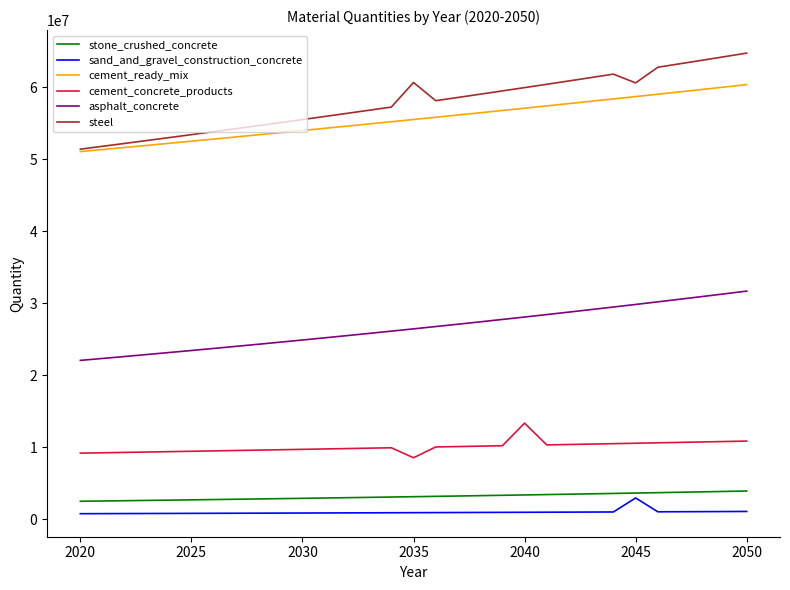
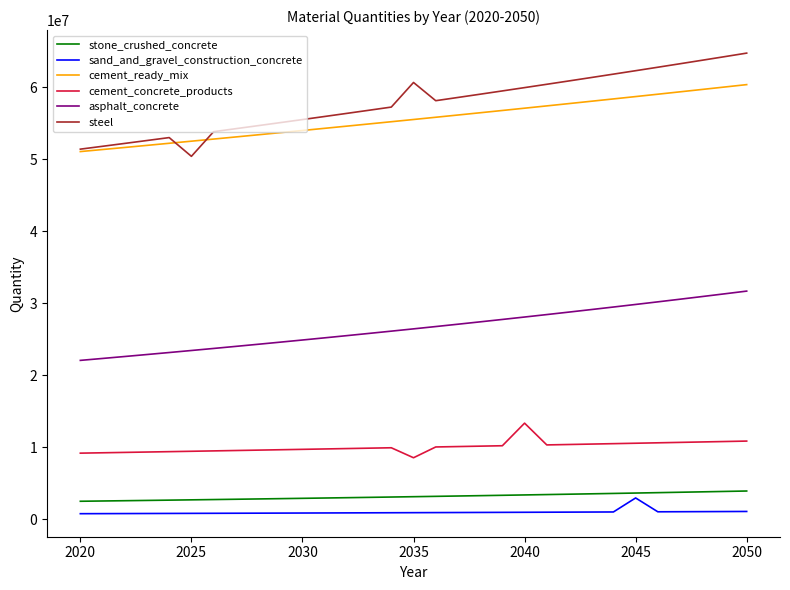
  {
    "stone_crushed_concrete": {
      "2020": 3000000,
      "2025": 3000000,
      "2030": 3000000,
      "2035": 3000000,
      "2040": 3000000,
      "2045": 4000000,
      "2050": 4000000
    },
    "sand_and_gravel_construction_concrete": {
      "2020": 1000000,
      "2025": 1000000,
      "2030": 1000000,
      "2035": 1000000,
      "2040": 1000000,
      "2045": 3000000,
      "2050": 1000000
    },
    "cement_ready_mix": {
      "2025": 53000000,
      "2035": 56000000,
      "2040": 57000000,
      "2045": 59000000,
      "2050": 60000000
    },
    "cement_concrete_products": {
      "2020": 9000000,
      "2025": 9000000,
      "2030": 10000000,
      "2035": 9000000,
      "2040": 13000000,
      "2045": 11000000,
      "2050": 11000000
    },
    "asphalt_concrete": {
      "2020": 22000000,
      "2025": 23000000,
      "2030": 25000000,
      "2035": 26000000,
      "2040": 28000000,
      "2045": 30000000,
      "2050": 32000000
    },
    "steel": {
-     "2025": 53000000,
+     "2025": 50000000,
      "2035": 61000000,
      "2040": 60000000,
-     "2045": 61000000,
+     "2045": 62000000,
      "2050": 65000000
    }
  }
